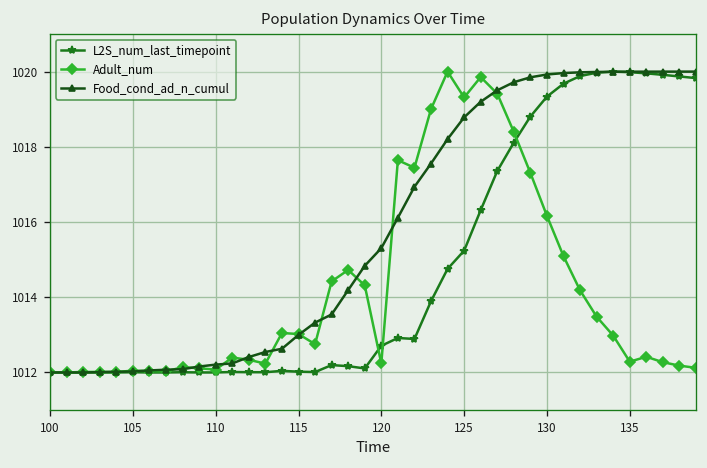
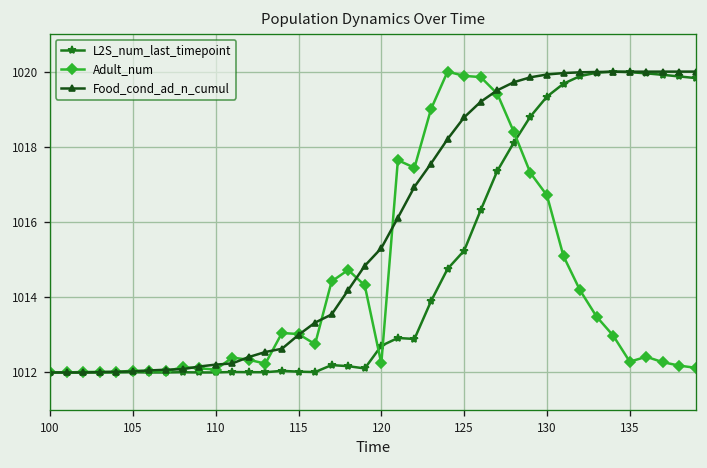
  {
    "Adult_num": {
      "120": 1012.2,
-     "125": 1019.3,
-     "130": 1016.2,
+     "125": 1019.9,
+     "130": 1016.7,
      "135": 1012.3
    }
  }
